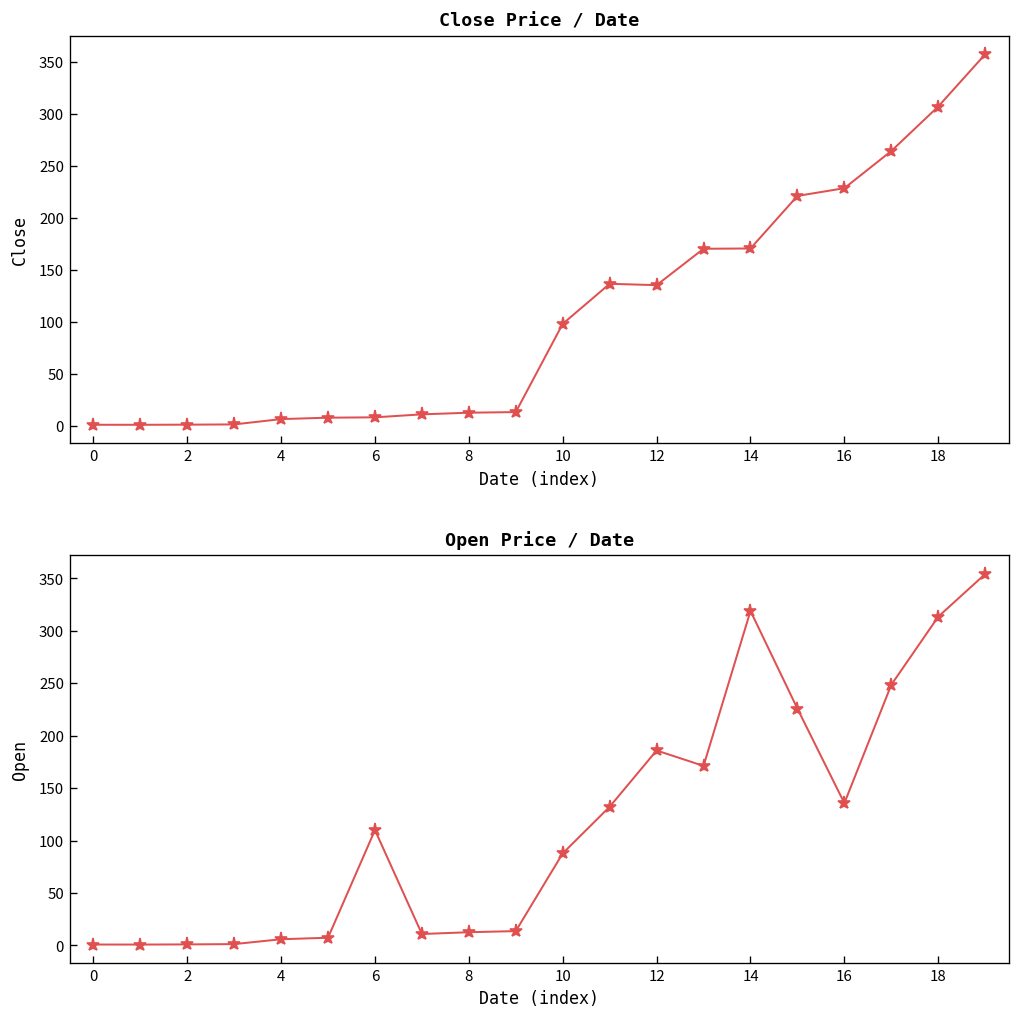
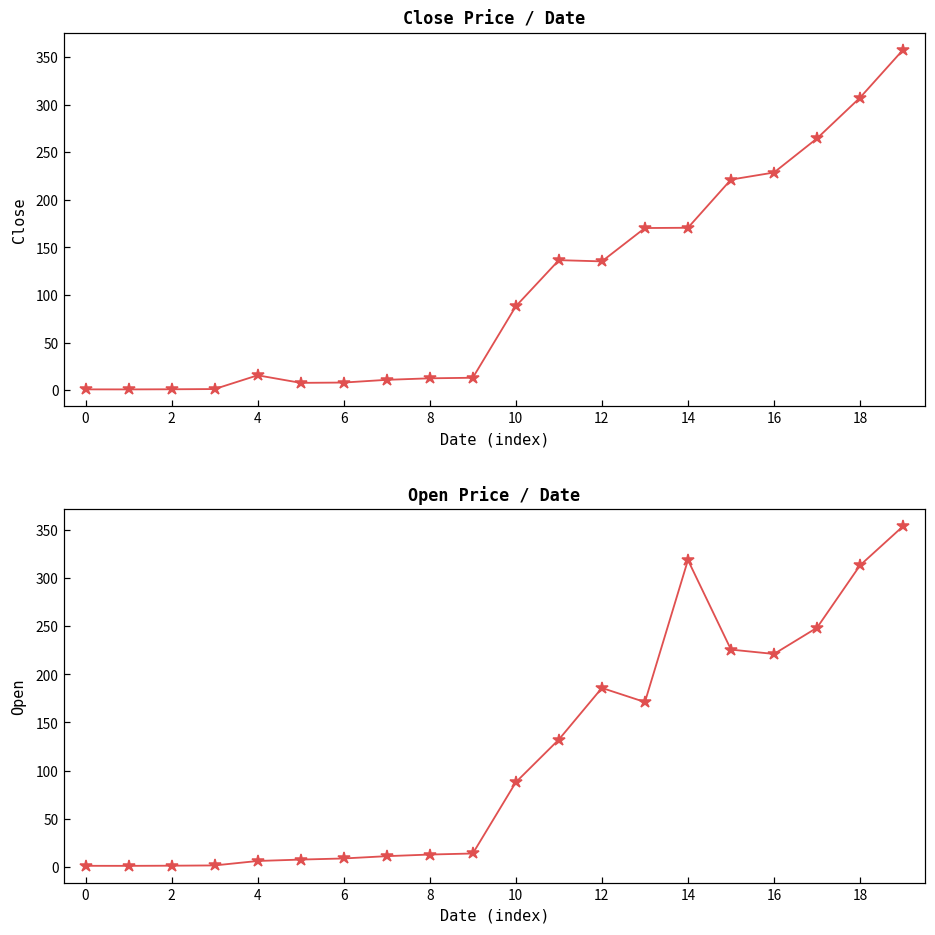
  {
    "Close Price / Date": {
      "0": 0,
      "2": 0,
-     "4": 10,
+     "4": 20,
      "6": 10,
      "8": 10,
-     "10": 100,
+     "10": 90,
      "12": 140,
      "14": 170,
      "16": 230,
      "18": 310
    },
    "Open Price / Date": {
      "0": 0,
      "2": 0,
      "4": 10,
-     "6": 110,
+     "6": 10,
      "8": 10,
      "10": 90,
      "12": 190,
      "14": 320,
-     "16": 140,
+     "16": 220,
      "18": 310
    }
  }
